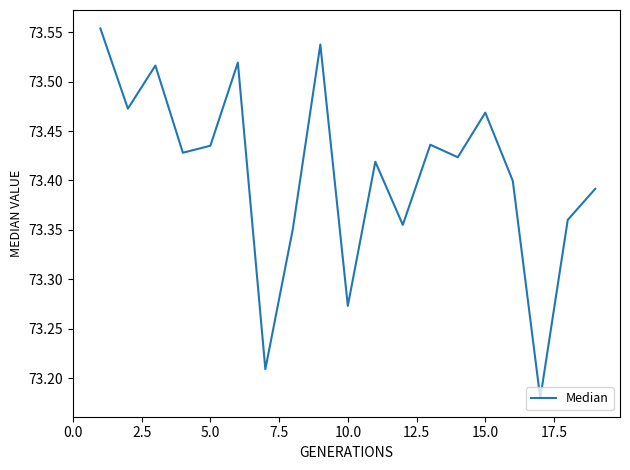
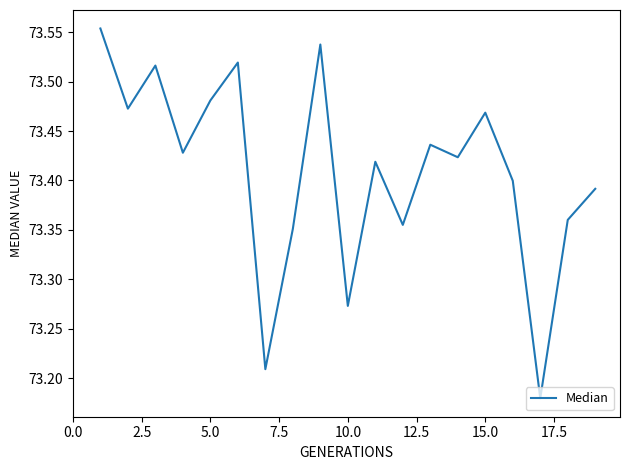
  {
-   "5.0": 73.44,
+   "5.0": 73.48,
    "10.0": 73.27,
    "15.0": 73.47
  }
